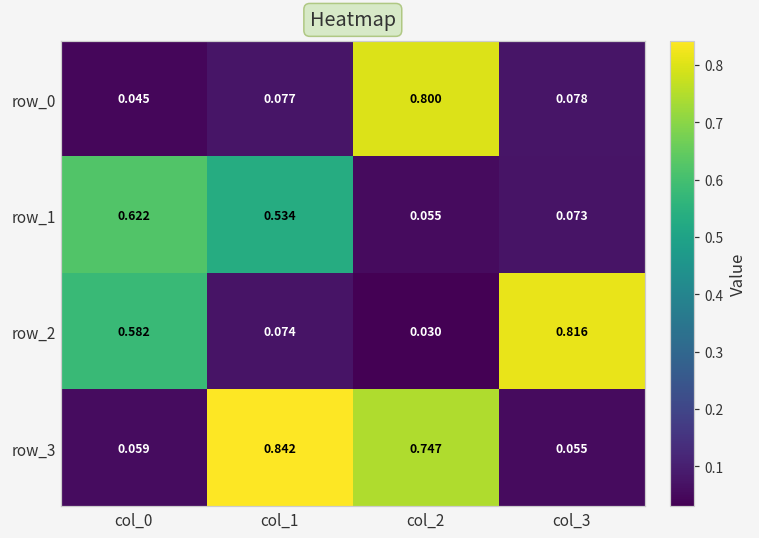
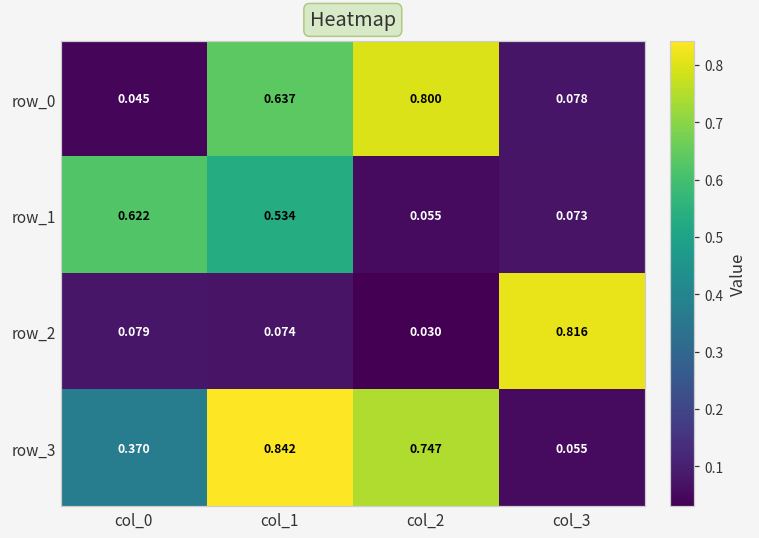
  {
    "row_0": {
      "col_0": 0.045,
-     "col_1": 0.077,
+     "col_1": 0.637,
      "col_2": 0.800,
      "col_3": 0.078
    },
    "row_1": {
      "col_0": 0.622,
      "col_1": 0.534,
      "col_2": 0.055,
      "col_3": 0.073
    },
    "row_2": {
-     "col_0": 0.582,
+     "col_0": 0.079,
      "col_1": 0.074,
      "col_2": 0.030,
      "col_3": 0.816
    },
    "row_3": {
-     "col_0": 0.059,
+     "col_0": 0.370,
      "col_1": 0.842,
      "col_2": 0.747,
      "col_3": 0.055
    }
  }
